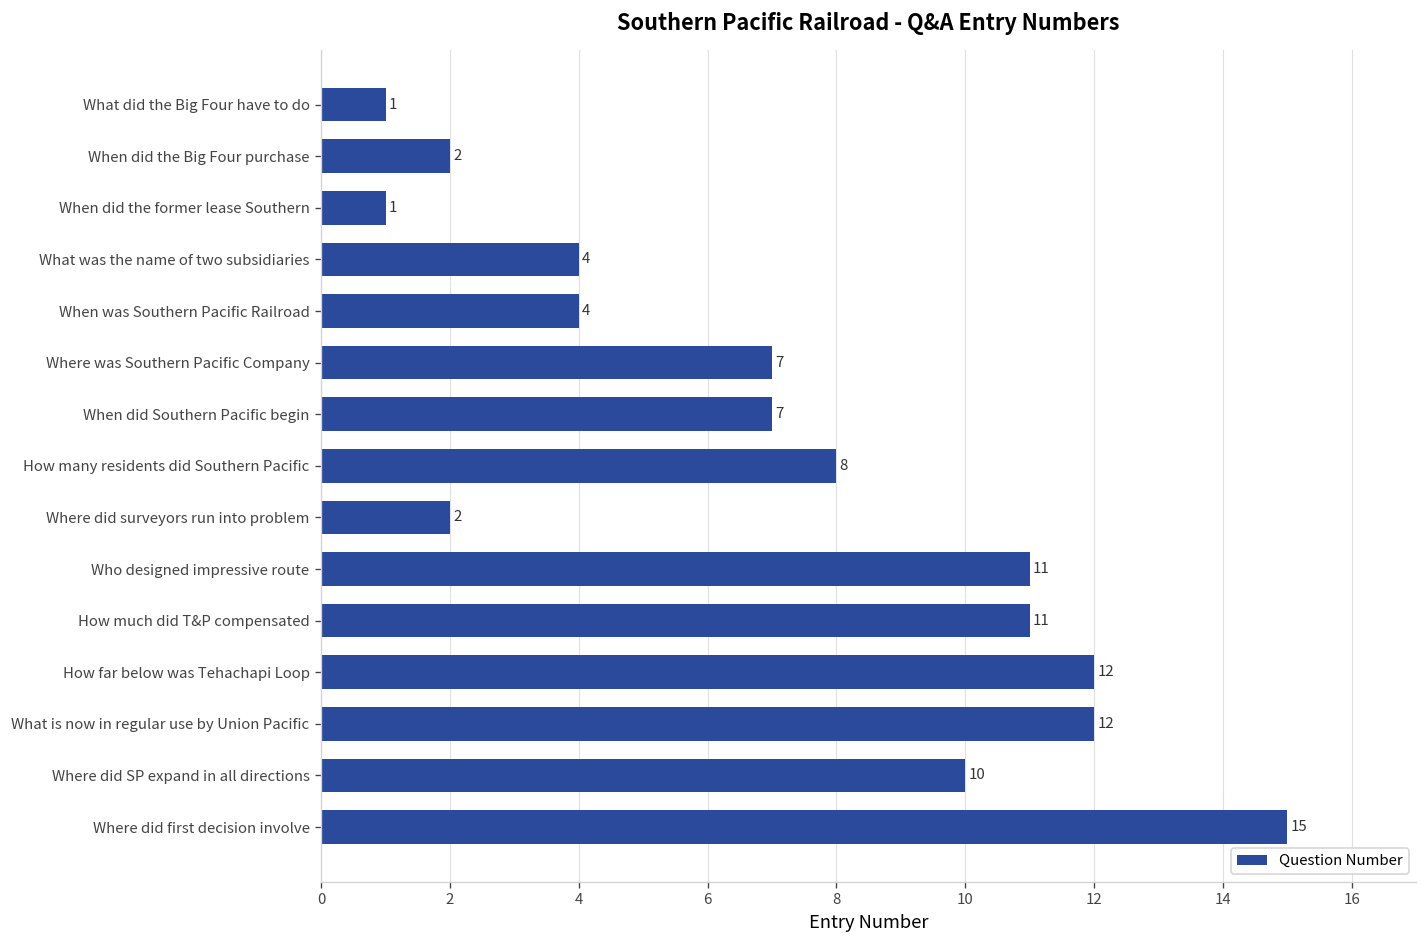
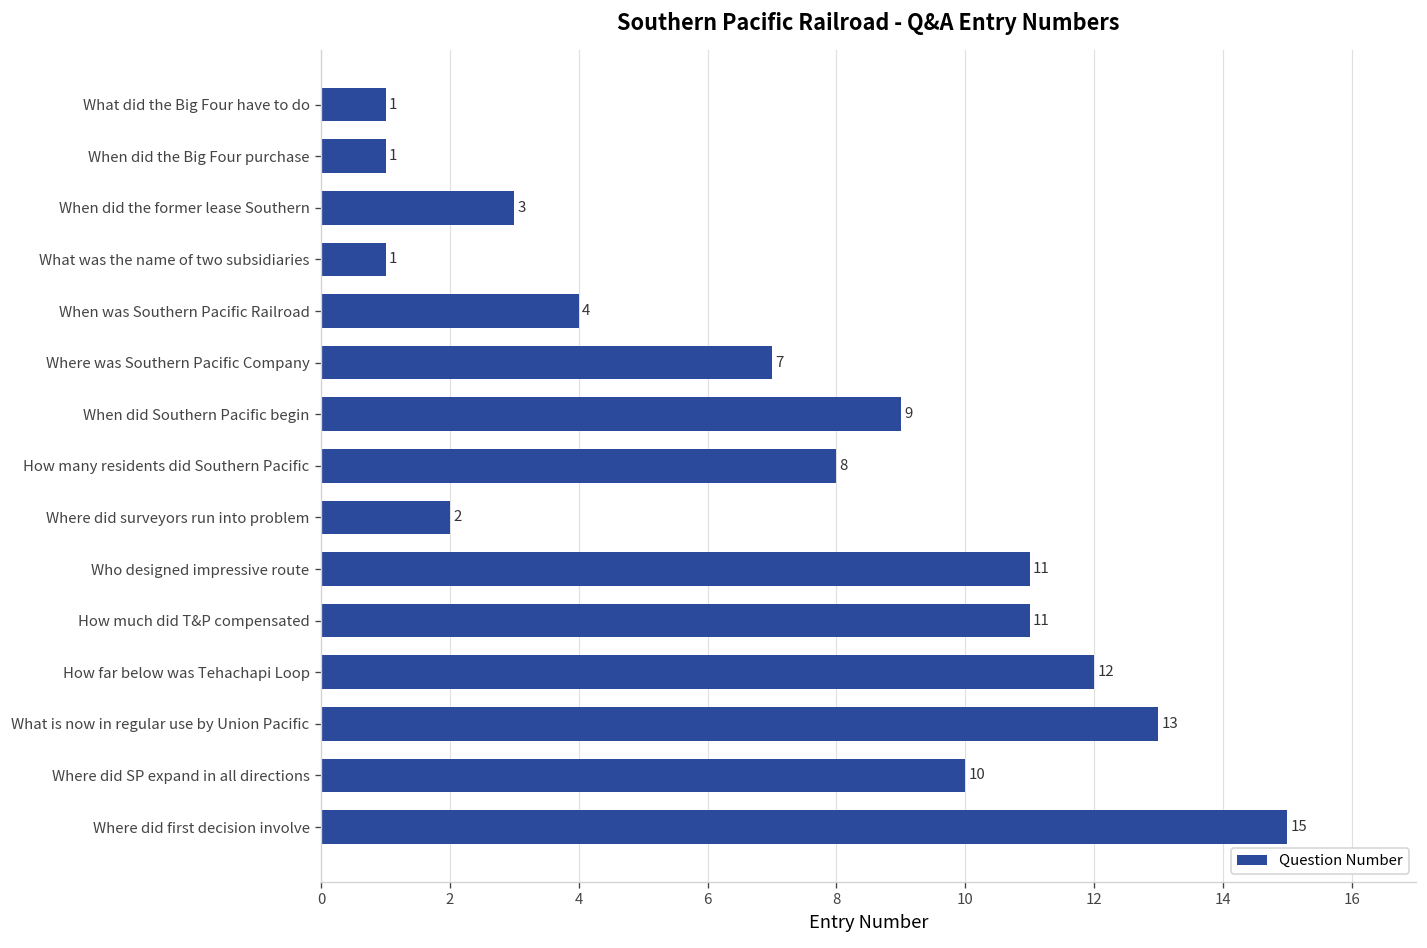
  {
    "What did the Big Four have to do": 1,
-   "When did the Big Four purchase": 2,
-   "When did the former lease Southern": 1,
-   "What was the name of two subsidiaries": 4,
+   "When did the Big Four purchase": 1,
+   "When did the former lease Southern": 3,
+   "What was the name of two subsidiaries": 1,
    "When was Southern Pacific Railroad": 4,
    "Where was Southern Pacific Company": 7,
-   "When did Southern Pacific begin": 7,
+   "When did Southern Pacific begin": 9,
    "How many residents did Southern Pacific": 8,
    "Where did surveyors run into problem": 2,
    "Who designed impressive route": 11,
    "How much did T&P compensated": 11,
    "How far below was Tehachapi Loop": 12,
-   "What is now in regular use by Union Pacific": 12,
+   "What is now in regular use by Union Pacific": 13,
    "Where did SP expand in all directions": 10,
    "Where did first decision involve": 15
  }
